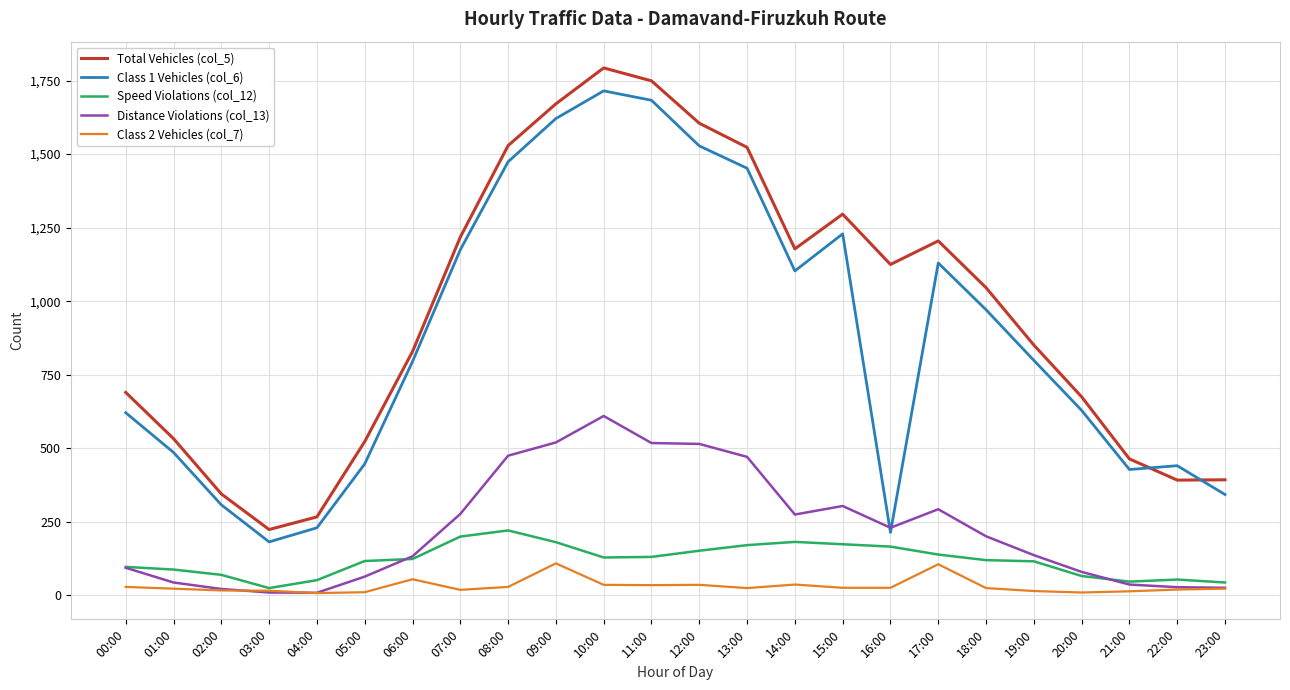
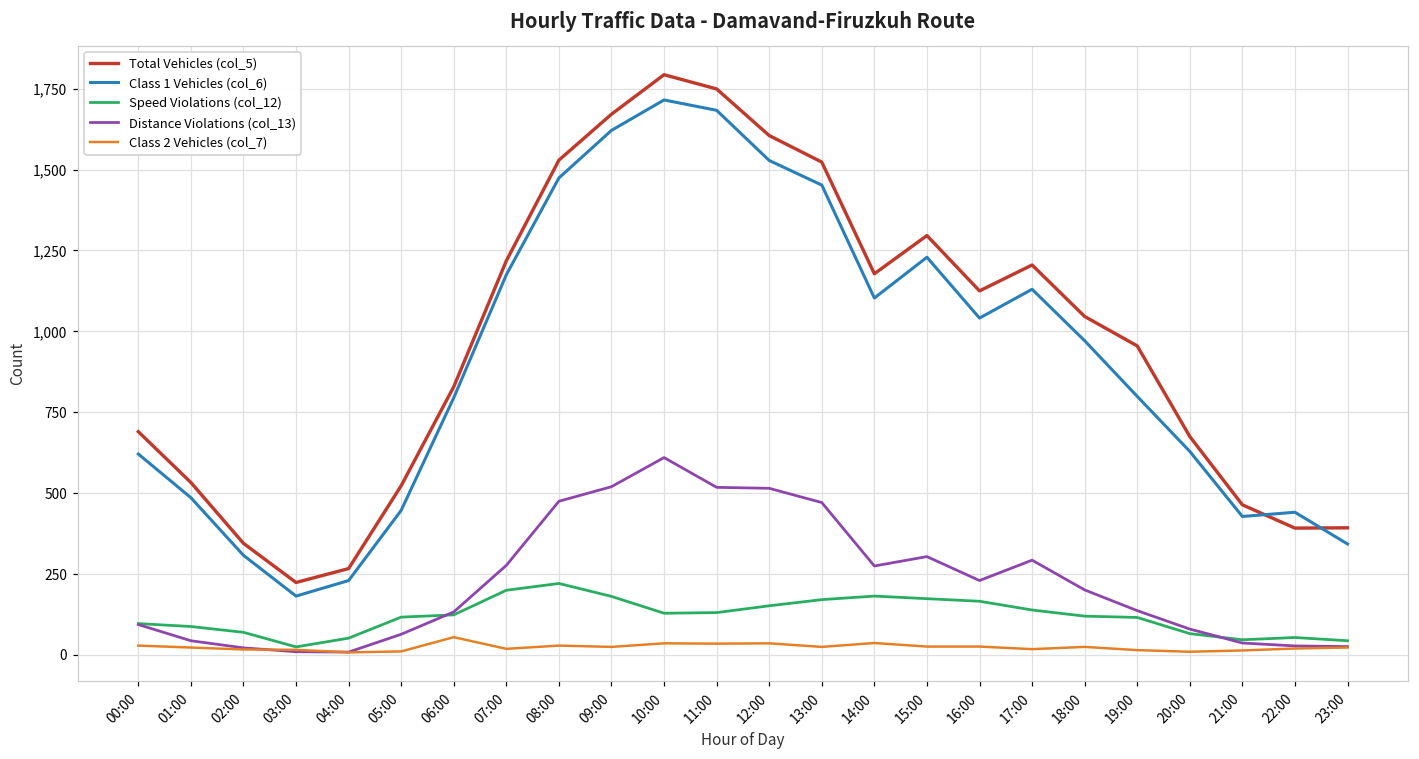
  {
    "Total Vehicles (col_5)": {
      "00:00": "690",
      "01:00": "530",
      "02:00": "350",
      "03:00": "220",
      "04:00": "270",
      "05:00": "520",
      "06:00": "830",
      "07:00": "1,220",
      "08:00": "1,530",
      "09:00": "1,670",
      "10:00": "1,790",
      "11:00": "1,750",
      "12:00": "1,610",
      "13:00": "1,520",
      "14:00": "1,180",
      "15:00": "1,300",
      "16:00": "1,130",
      "17:00": "1,210",
      "18:00": "1,050",
-     "19:00": "850",
+     "19:00": "960",
      "20:00": "680",
      "21:00": "460",
      "22:00": "390",
      "23:00": "390"
    },
    "Class 1 Vehicles (col_6)": {
      "00:00": "620",
      "01:00": "490",
      "02:00": "310",
      "03:00": "180",
      "04:00": "230",
      "05:00": "450",
      "06:00": "800",
      "07:00": "1,180",
      "08:00": "1,470",
      "09:00": "1,620",
      "10:00": "1,720",
      "11:00": "1,680",
      "12:00": "1,530",
      "13:00": "1,450",
      "14:00": "1,100",
      "15:00": "1,230",
-     "16:00": "210",
+     "16:00": "1,040",
      "17:00": "1,130",
      "18:00": "970",
      "19:00": "800",
      "20:00": "630",
      "21:00": "430",
      "22:00": "440",
      "23:00": "340"
    },
    "Speed Violations (col_12)": {
      "01:00": "90",
      "02:00": "70",
      "03:00": "30",
      "04:00": "50",
      "05:00": "120",
      "06:00": "120",
      "07:00": "200",
      "08:00": "220",
      "09:00": "180",
      "10:00": "130",
      "11:00": "130",
      "12:00": "150",
      "13:00": "170",
      "14:00": "180",
      "15:00": "170",
      "16:00": "170",
      "17:00": "140",
      "18:00": "120",
      "19:00": "120",
      "20:00": "70",
      "21:00": "50",
      "22:00": "50",
      "23:00": "40"
    },
    "Distance Violations (col_13)": {
      "01:00": "40",
      "05:00": "60",
      "06:00": "130",
      "07:00": "280",
      "08:00": "480",
      "09:00": "520",
      "10:00": "610",
      "11:00": "520",
      "12:00": "520",
      "13:00": "470",
      "14:00": "280",
      "15:00": "300",
      "16:00": "230",
      "17:00": "290",
      "18:00": "200",
      "19:00": "140",
      "20:00": "80",
      "21:00": "40"
    },
    "Class 2 Vehicles (col_7)": {
      "00:00": "30",
      "01:00": "20",
      "05:00": "10",
      "06:00": "60",
      "07:00": "20",
      "08:00": "30",
-     "09:00": "110",
+     "09:00": "30",
      "10:00": "40",
      "11:00": "40",
      "12:00": "40",
      "13:00": "30",
      "14:00": "40",
      "15:00": "30",
      "16:00": "30",
-     "17:00": "110",
+     "17:00": "20",
      "18:00": "30",
      "19:00": "20",
      "20:00": "10",
      "21:00": "10"
    }
  }
